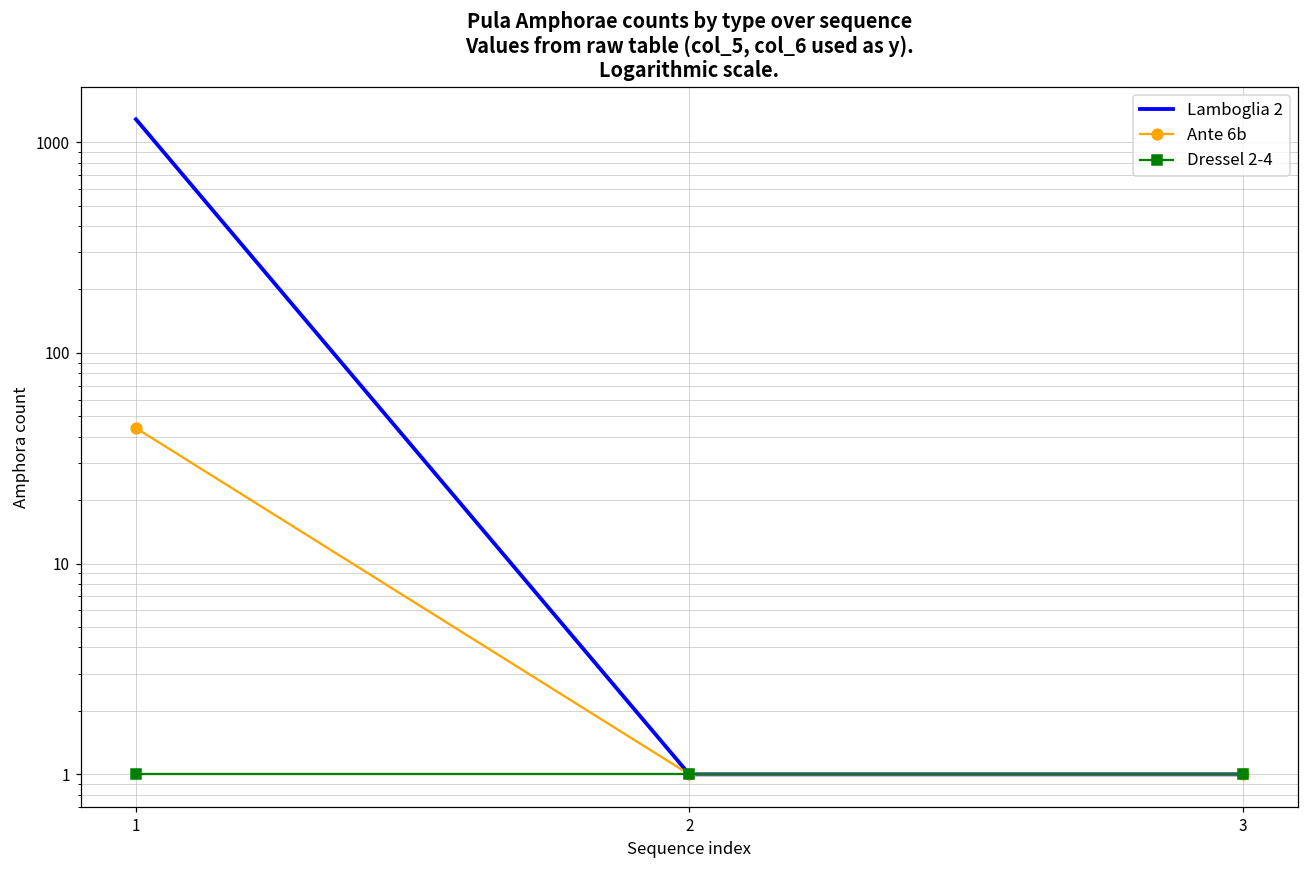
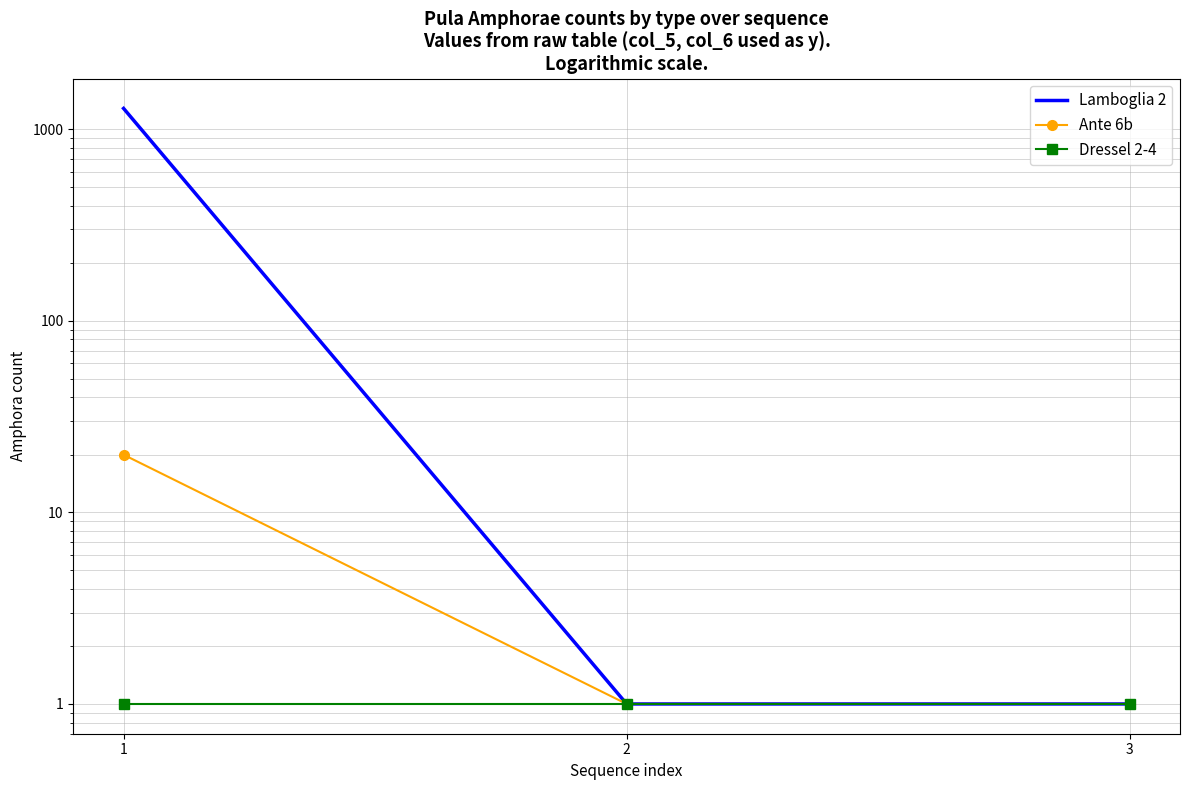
  {
    "Lamboglia 2": {
      "1": 1300
    },
    "Ante 6b": {
-     "1": 44
+     "1": 20
    },
    "Dressel 2-4": {
      "1": 1
    }
  }
